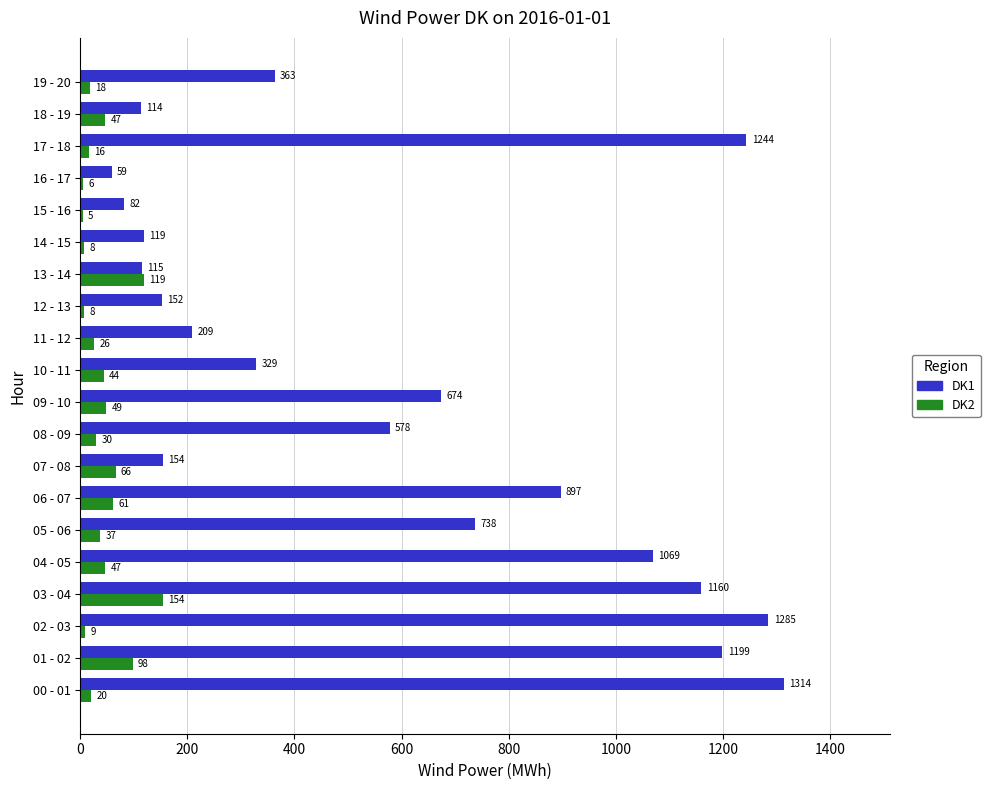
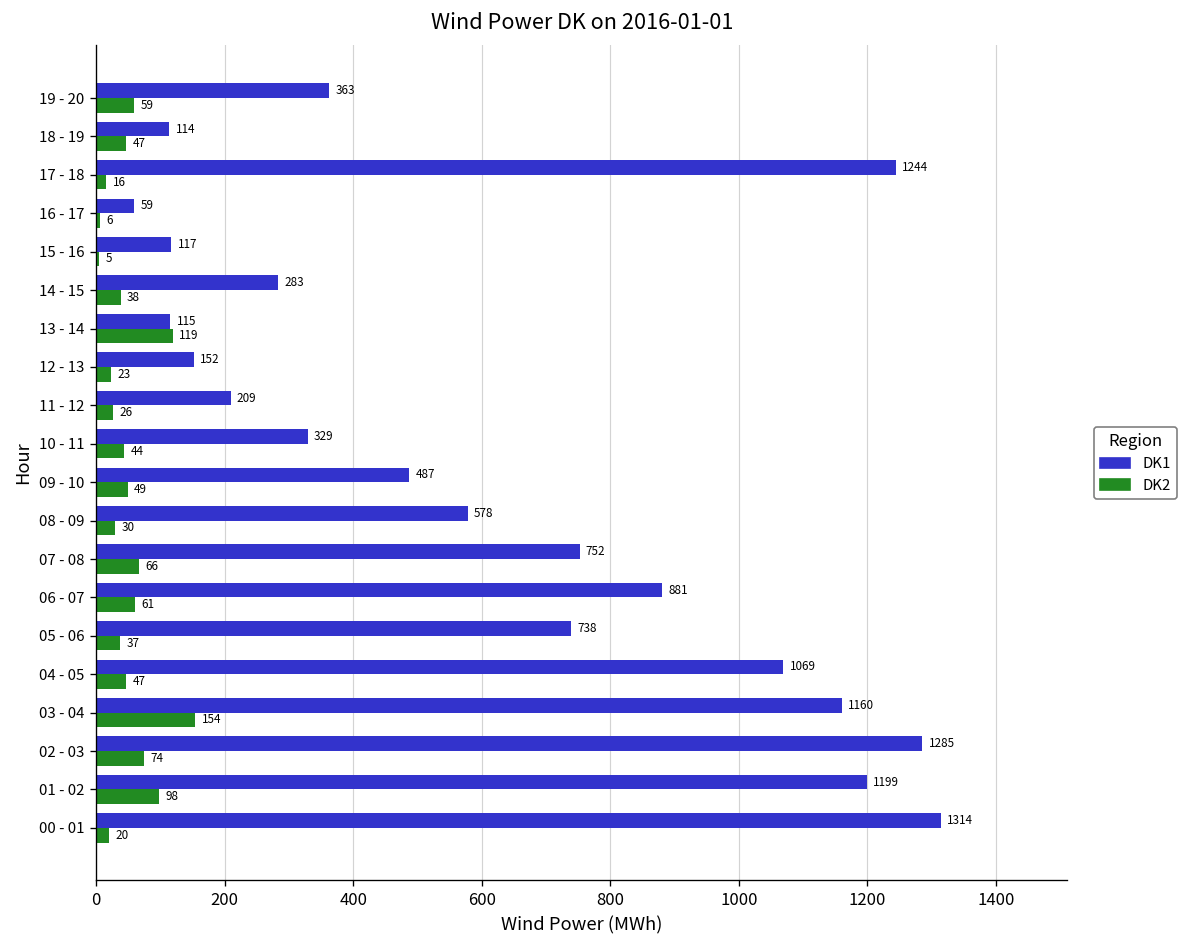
  {
    "DK1": {
      "19 - 20": 363,
      "18 - 19": 114,
      "17 - 18": 1244,
      "16 - 17": 59,
-     "15 - 16": 82,
-     "14 - 15": 119,
+     "15 - 16": 117,
+     "14 - 15": 283,
      "13 - 14": 115,
      "12 - 13": 152,
      "11 - 12": 209,
      "10 - 11": 329,
-     "09 - 10": 674,
+     "09 - 10": 487,
      "08 - 09": 578,
-     "07 - 08": 154,
-     "06 - 07": 897,
+     "07 - 08": 752,
+     "06 - 07": 881,
      "05 - 06": 738,
      "04 - 05": 1069,
      "03 - 04": 1160,
      "02 - 03": 1285,
      "01 - 02": 1199,
      "00 - 01": 1314
    },
    "DK2": {
-     "19 - 20": 18,
+     "19 - 20": 59,
      "18 - 19": 47,
      "17 - 18": 16,
      "16 - 17": 6,
      "15 - 16": 5,
-     "14 - 15": 8,
+     "14 - 15": 38,
      "13 - 14": 119,
-     "12 - 13": 8,
+     "12 - 13": 23,
      "11 - 12": 26,
      "10 - 11": 44,
      "09 - 10": 49,
      "08 - 09": 30,
      "07 - 08": 66,
      "06 - 07": 61,
      "05 - 06": 37,
      "04 - 05": 47,
      "03 - 04": 154,
-     "02 - 03": 9,
+     "02 - 03": 74,
      "01 - 02": 98,
      "00 - 01": 20
    }
  }
